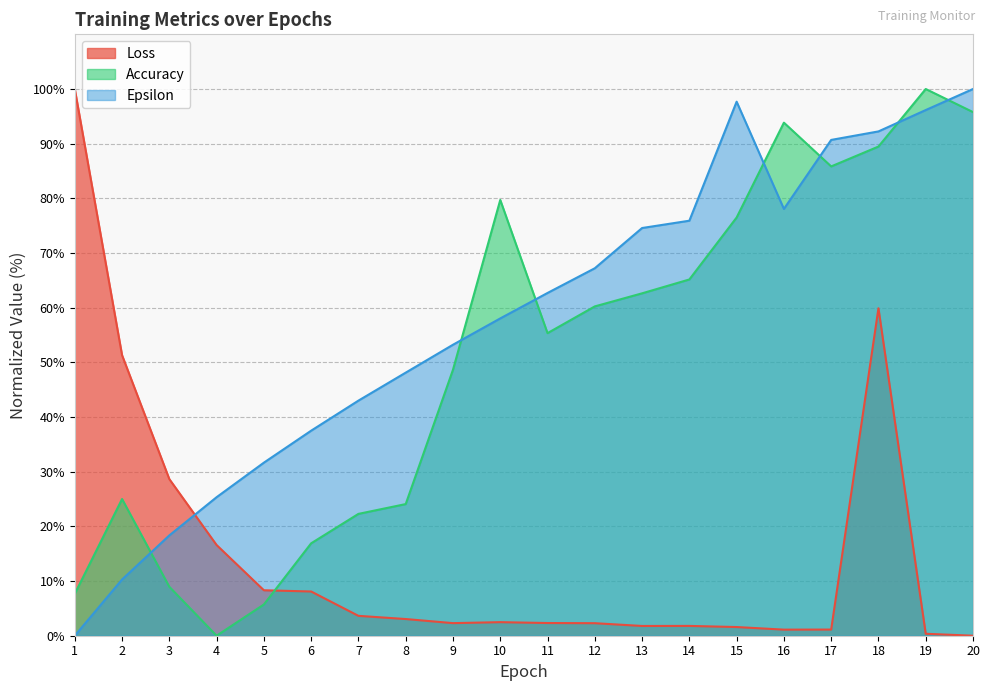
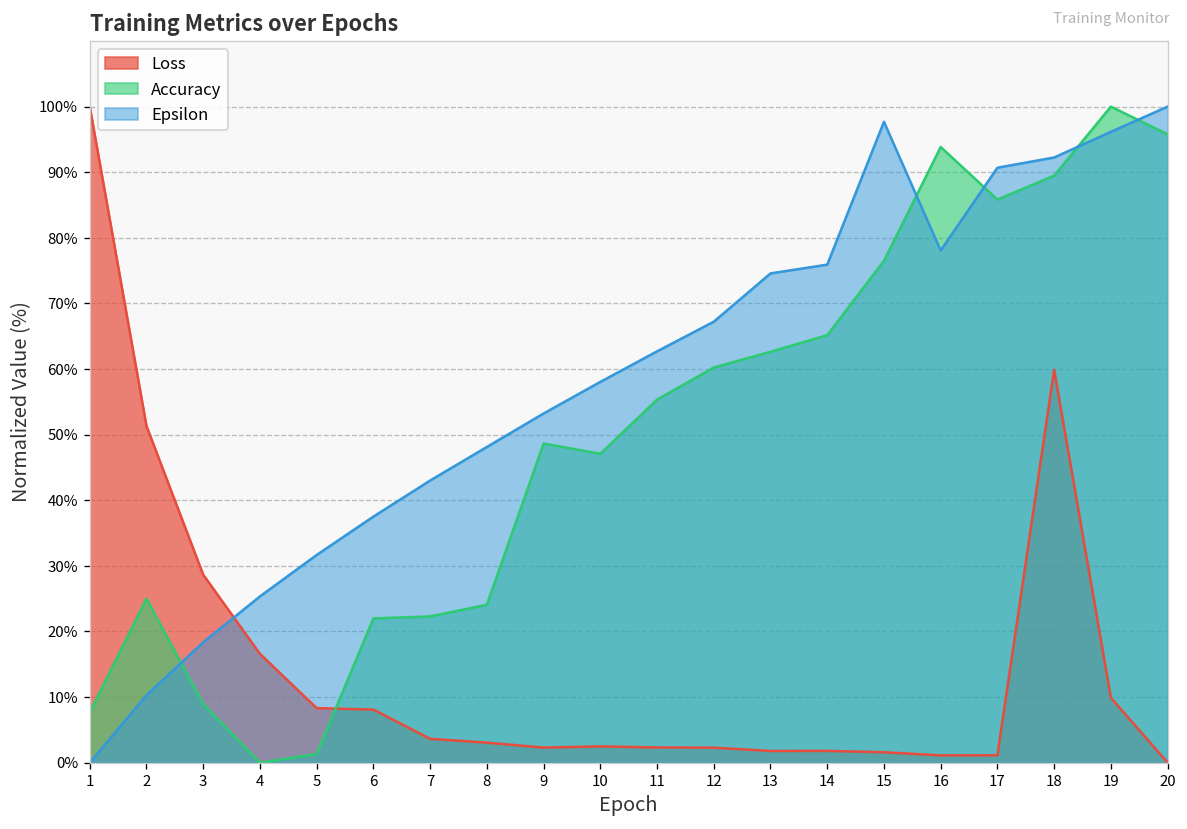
  {
    "Loss": {
      "1": "100%",
      "2": "51%",
      "3": "29%",
      "4": "17%",
      "5": "8%",
      "6": "8%",
      "7": "4%",
      "8": "3%",
      "9": "2%",
      "10": "2%",
      "11": "2%",
      "12": "2%",
      "13": "2%",
      "14": "2%",
      "15": "2%",
      "16": "1%",
      "17": "1%",
      "18": "60%",
-     "19": "0%",
+     "19": "10%",
      "20": "0%"
    },
    "Accuracy": {
      "1": "8%",
      "2": "25%",
      "3": "9%",
      "4": "0%",
-     "5": "6%",
-     "6": "17%",
+     "5": "1%",
+     "6": "22%",
      "7": "22%",
      "8": "24%",
      "9": "49%",
-     "10": "80%",
+     "10": "47%",
      "11": "55%",
      "12": "60%",
      "13": "63%",
      "14": "65%",
      "15": "76%",
      "16": "94%",
      "17": "86%",
      "18": "89%",
      "19": "100%",
      "20": "96%"
    },
    "Epsilon": {
      "1": "0%",
      "2": "10%",
      "3": "18%",
      "4": "25%",
      "5": "32%",
      "6": "38%",
      "7": "43%",
      "8": "48%",
      "9": "53%",
      "10": "58%",
      "11": "63%",
      "12": "67%",
      "13": "75%",
      "14": "76%",
      "15": "98%",
      "16": "78%",
      "17": "91%",
      "18": "92%",
      "19": "96%",
      "20": "100%"
    }
  }
